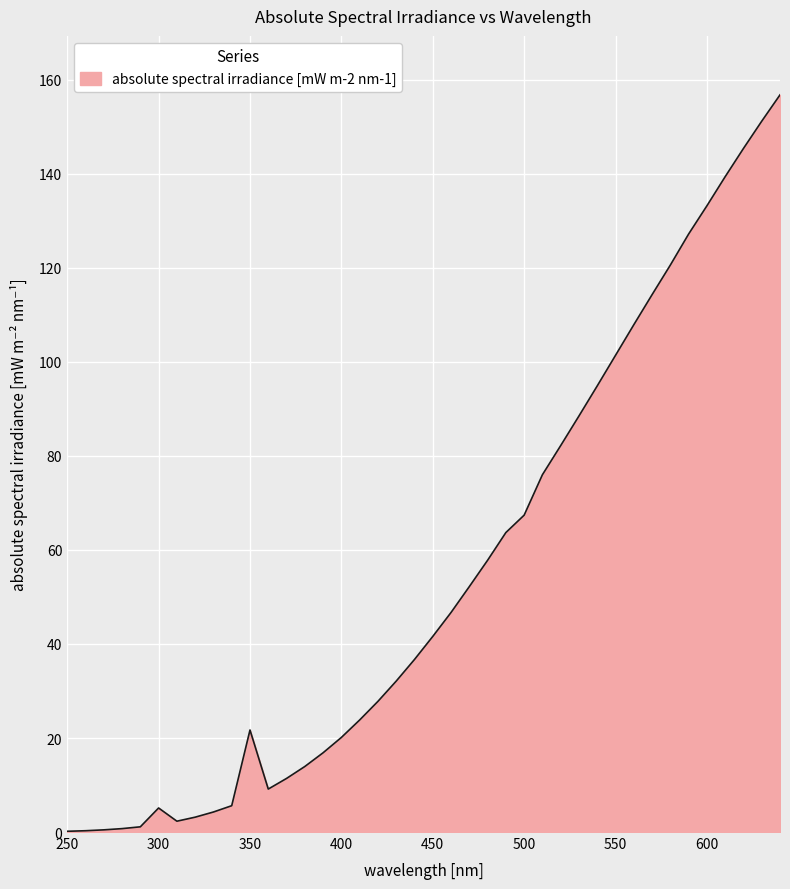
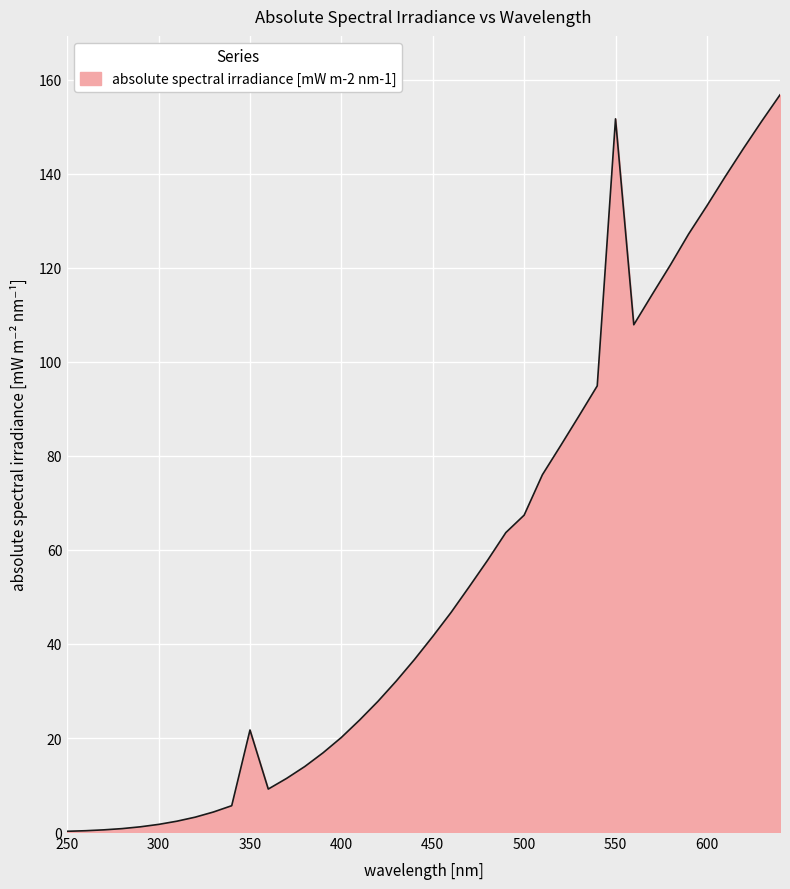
  {
    "250": 0,
-   "300": 5,
+   "300": 2,
    "350": 22,
    "400": 20,
    "450": 42,
    "500": 67,
-   "550": 101,
+   "550": 152,
    "600": 133
  }
